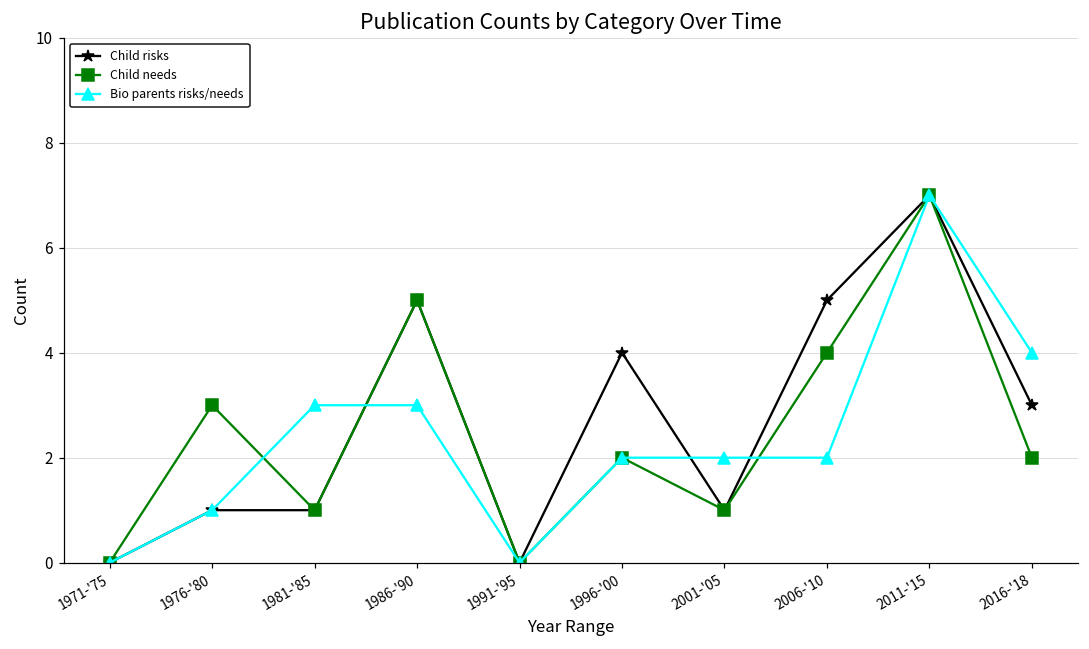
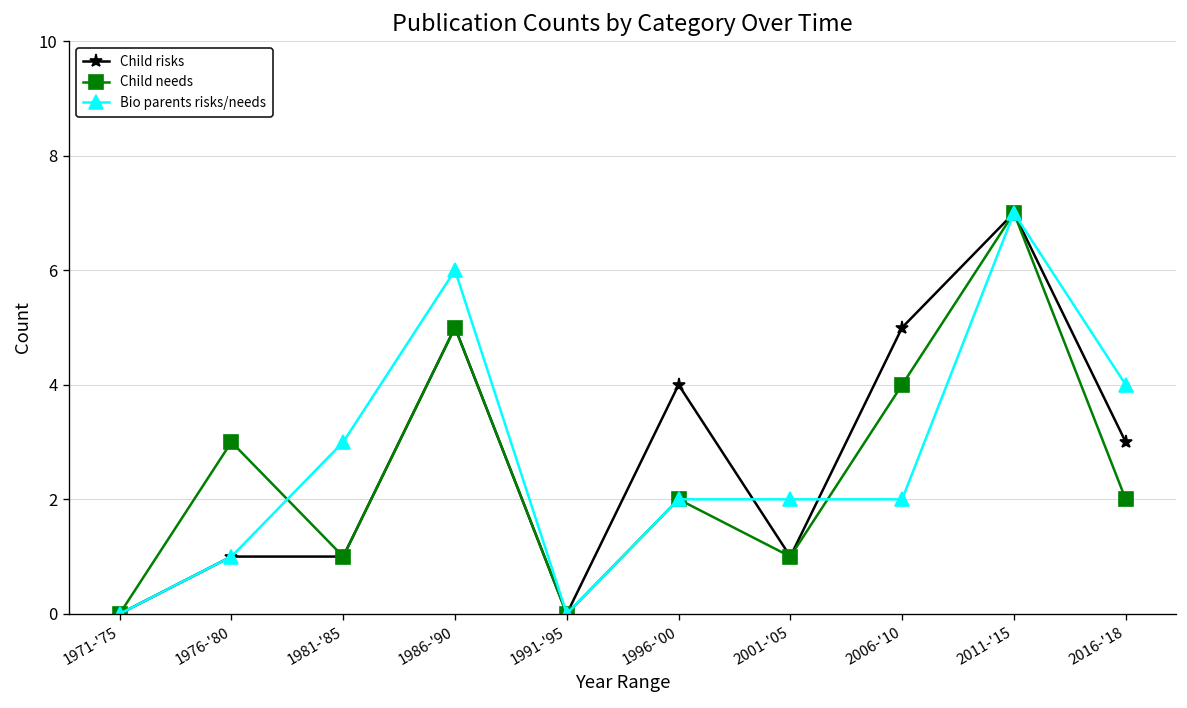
  {
    "Child risks": {
      "1996-'00": 4,
      "2006-'10": 5,
      "2016-'18": 3
    },
    "Child needs": {
      "1976-'80": 3,
      "2006-'10": 4,
      "2016-'18": 2
    },
    "Bio parents risks/needs": {
      "1981-'85": 3,
-     "1986-'90": 3,
+     "1986-'90": 6,
      "2001-'05": 2,
      "2006-'10": 2,
      "2016-'18": 4
    }
  }
